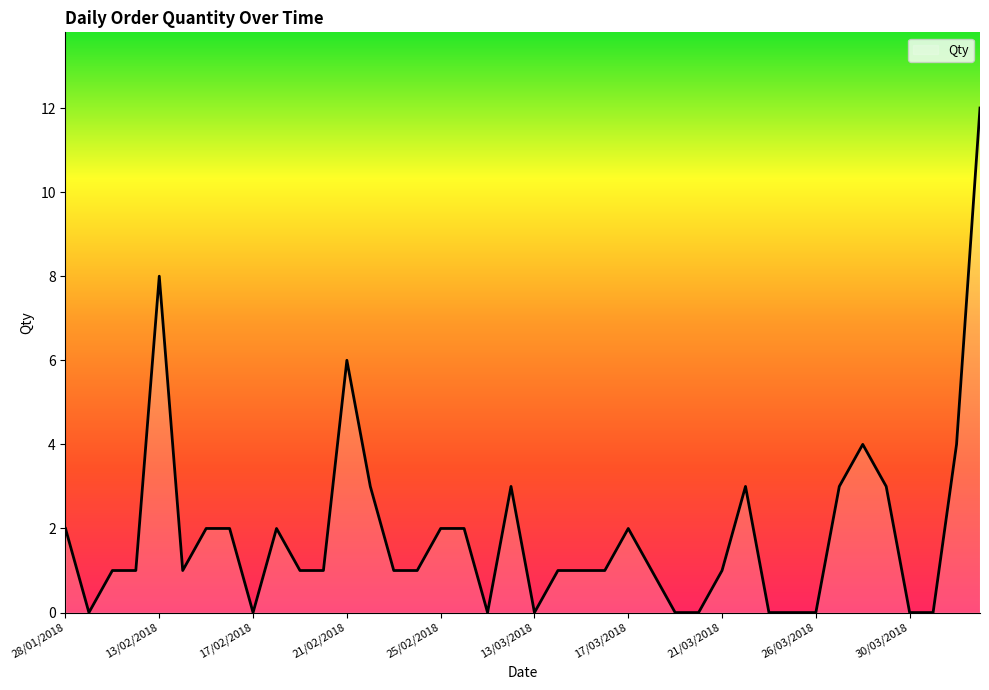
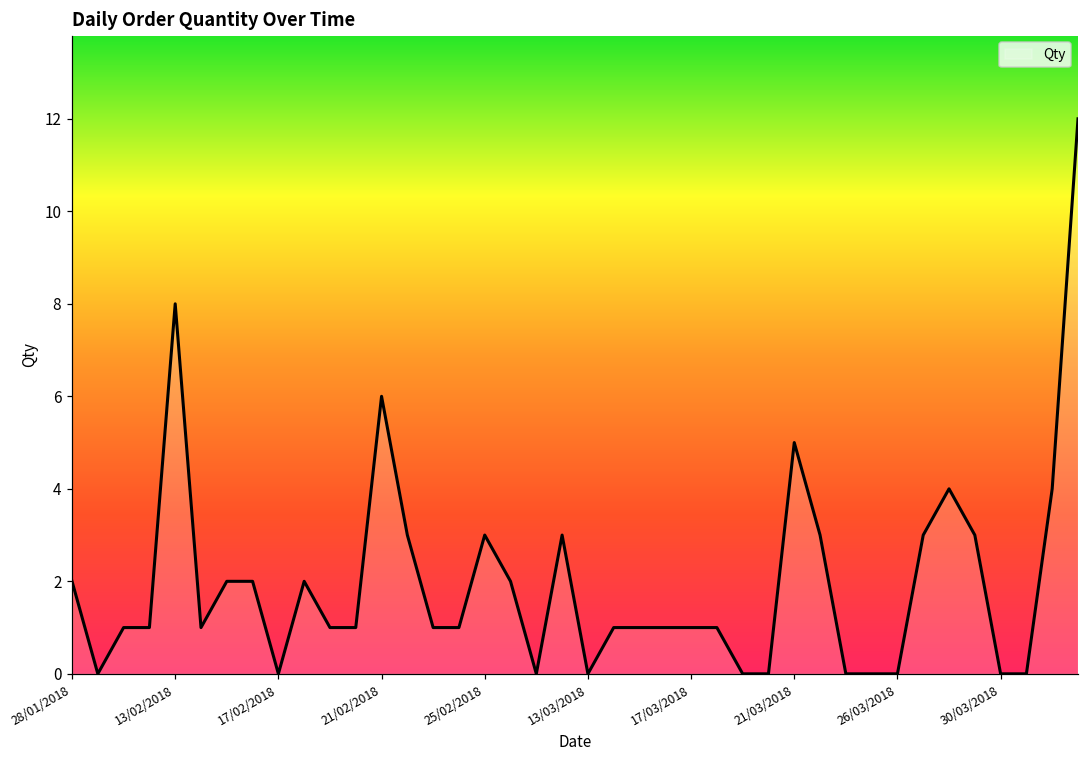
  {
    "28/01/2018": 2,
    "13/02/2018": 8,
    "17/02/2018": 0,
    "21/02/2018": 6,
-   "25/02/2018": 2,
+   "25/02/2018": 3,
    "13/03/2018": 0,
-   "17/03/2018": 2,
-   "21/03/2018": 1,
+   "17/03/2018": 1,
+   "21/03/2018": 5,
    "26/03/2018": 0,
    "30/03/2018": 0
  }
